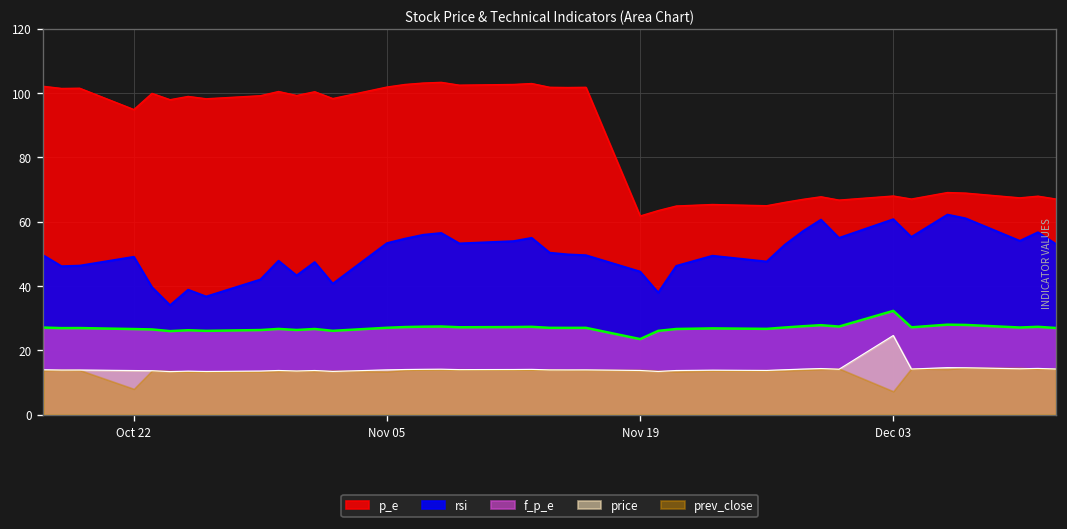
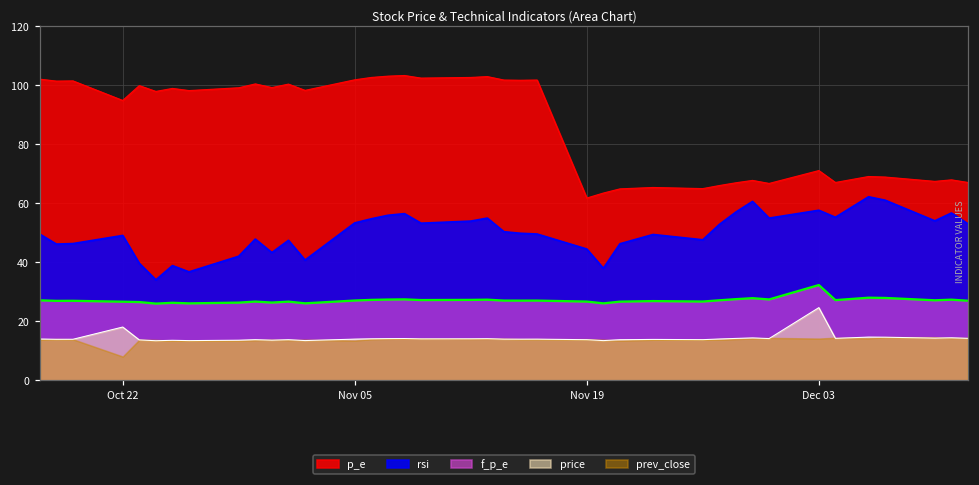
  {
    "p_e": {
      "Oct 22": 95,
      "Nov 05": 102,
      "Nov 19": 62,
-     "Dec 03": 68
+     "Dec 03": 71
    },
    "rsi": {
      "Oct 22": 49,
      "Nov 05": 53,
      "Nov 19": 45,
-     "Dec 03": 61
+     "Dec 03": 58
    },
    "f_p_e": {
      "Oct 22": 27,
      "Nov 05": 27,
-     "Nov 19": 24,
+     "Nov 19": 27,
      "Dec 03": 32
    },
    "price": {
-     "Oct 22": 14,
+     "Oct 22": 18,
      "Dec 03": 25
    },
    "prev_close": {
      "Oct 22": 8,
-     "Dec 03": 7
+     "Dec 03": 14
    }
  }
